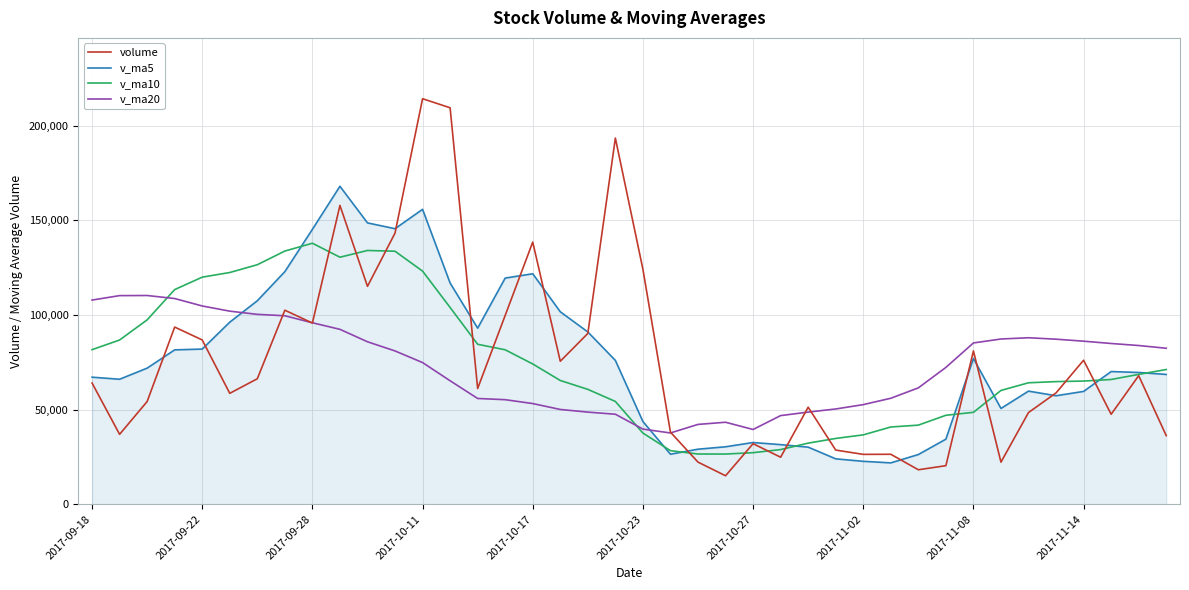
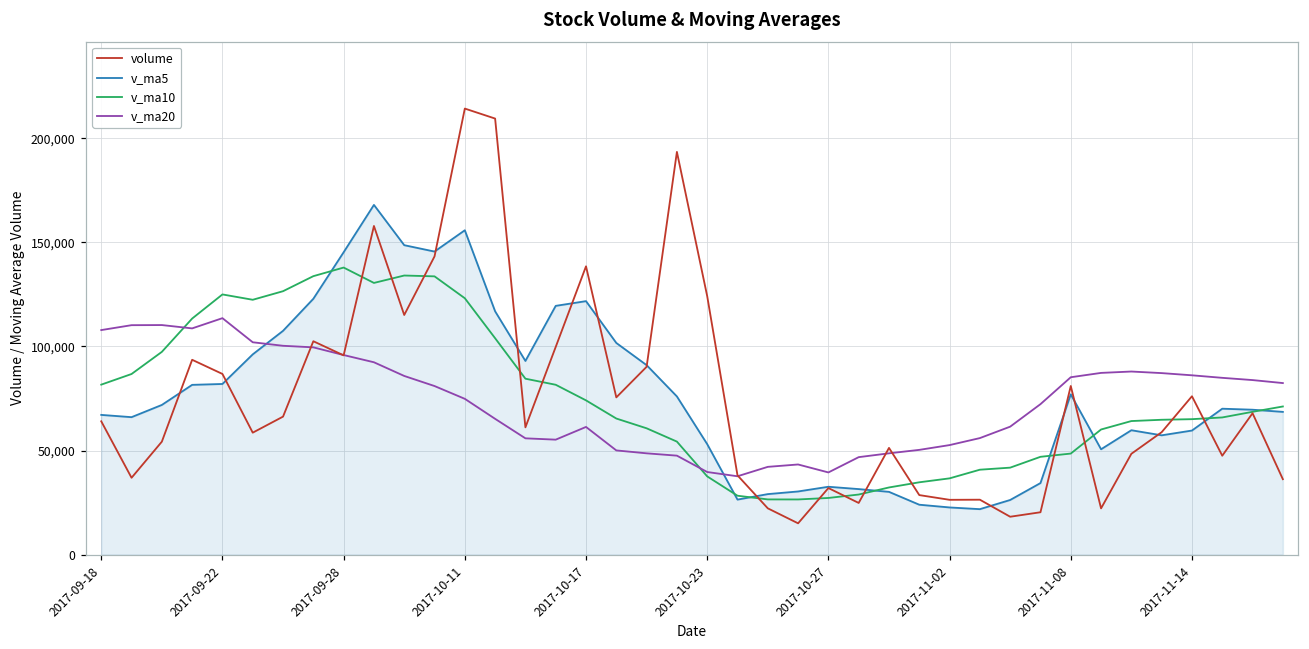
  {
    "volume": {
      "2017-09-18": "64,000",
      "2017-09-22": "87,000",
      "2017-10-11": "214,000",
      "2017-10-17": "139,000",
      "2017-10-23": "124,000",
      "2017-11-02": "26,000",
      "2017-11-08": "81,000",
      "2017-11-14": "76,000"
    },
    "v_ma5": {
      "2017-09-18": "67,000",
      "2017-09-22": "82,000",
      "2017-09-28": "145,000",
      "2017-10-11": "156,000",
      "2017-10-17": "122,000",
-     "2017-10-23": "44,000",
+     "2017-10-23": "53,000",
      "2017-11-02": "23,000",
      "2017-11-08": "77,000",
      "2017-11-14": "60,000"
    },
    "v_ma10": {
      "2017-09-18": "82,000",
-     "2017-09-22": "120,000",
+     "2017-09-22": "125,000",
      "2017-09-28": "138,000",
      "2017-10-11": "123,000",
      "2017-10-17": "74,000",
      "2017-10-23": "38,000",
      "2017-10-27": "27,000",
      "2017-11-02": "37,000",
      "2017-11-08": "49,000",
      "2017-11-14": "65,000"
    },
    "v_ma20": {
      "2017-09-18": "108,000",
-     "2017-09-22": "105,000",
+     "2017-09-22": "114,000",
      "2017-10-11": "75,000",
-     "2017-10-17": "53,000",
+     "2017-10-17": "61,000",
      "2017-10-23": "40,000",
      "2017-10-27": "39,000",
      "2017-11-02": "53,000",
      "2017-11-08": "85,000",
      "2017-11-14": "86,000"
    }
  }
